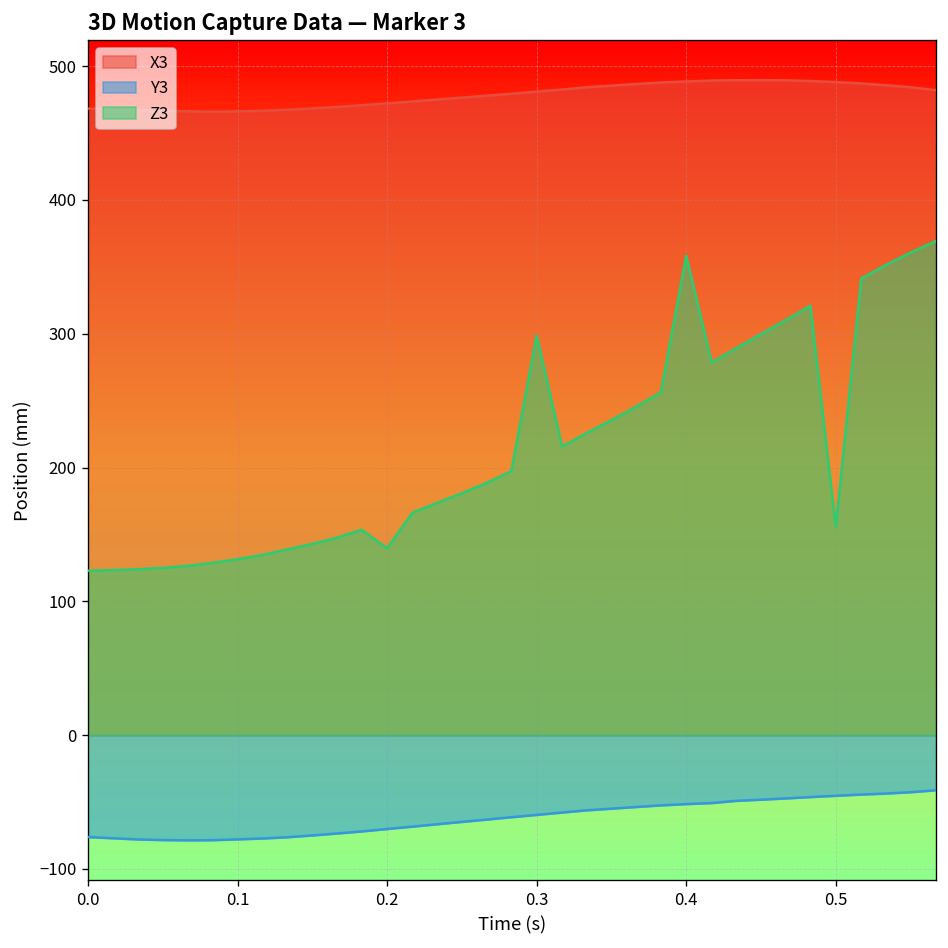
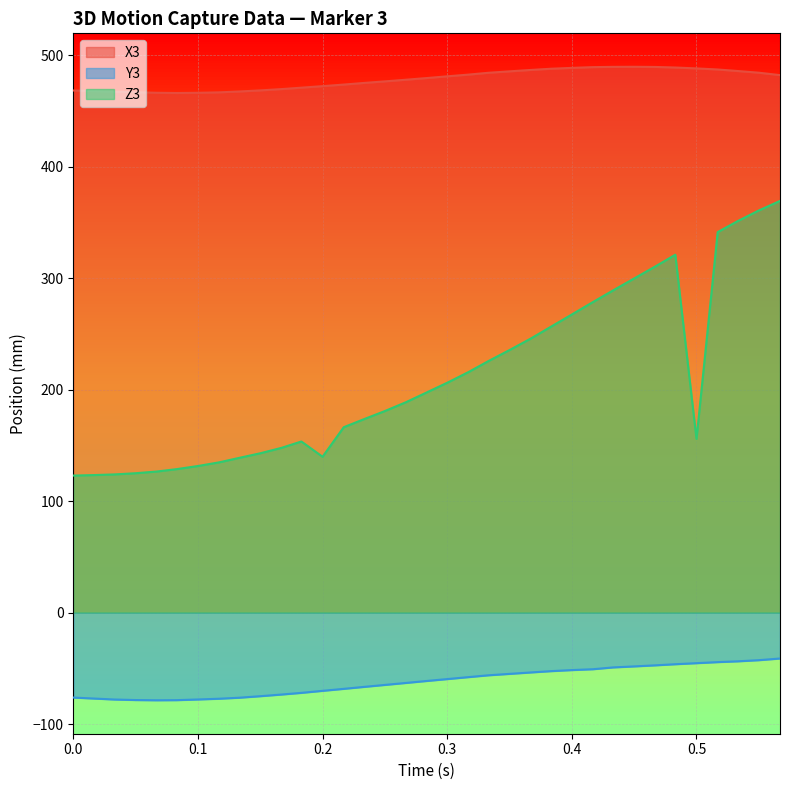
  {
    "Z3": {
      "0.1": 132,
      "0.2": 140,
-     "0.3": 299,
-     "0.4": 358,
+     "0.3": 206,
+     "0.4": 267,
      "0.5": 156
    }
  }
